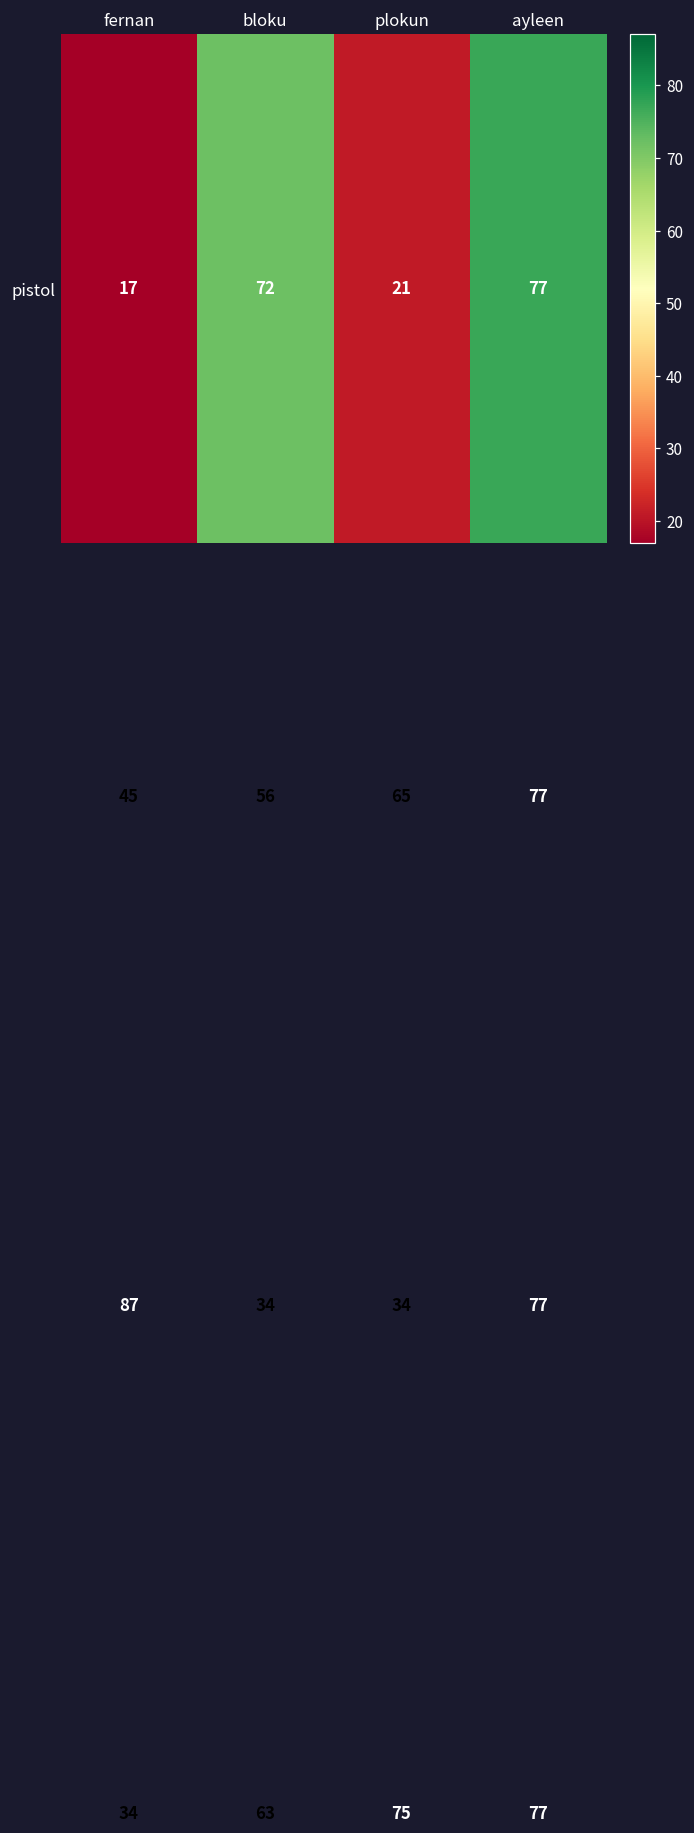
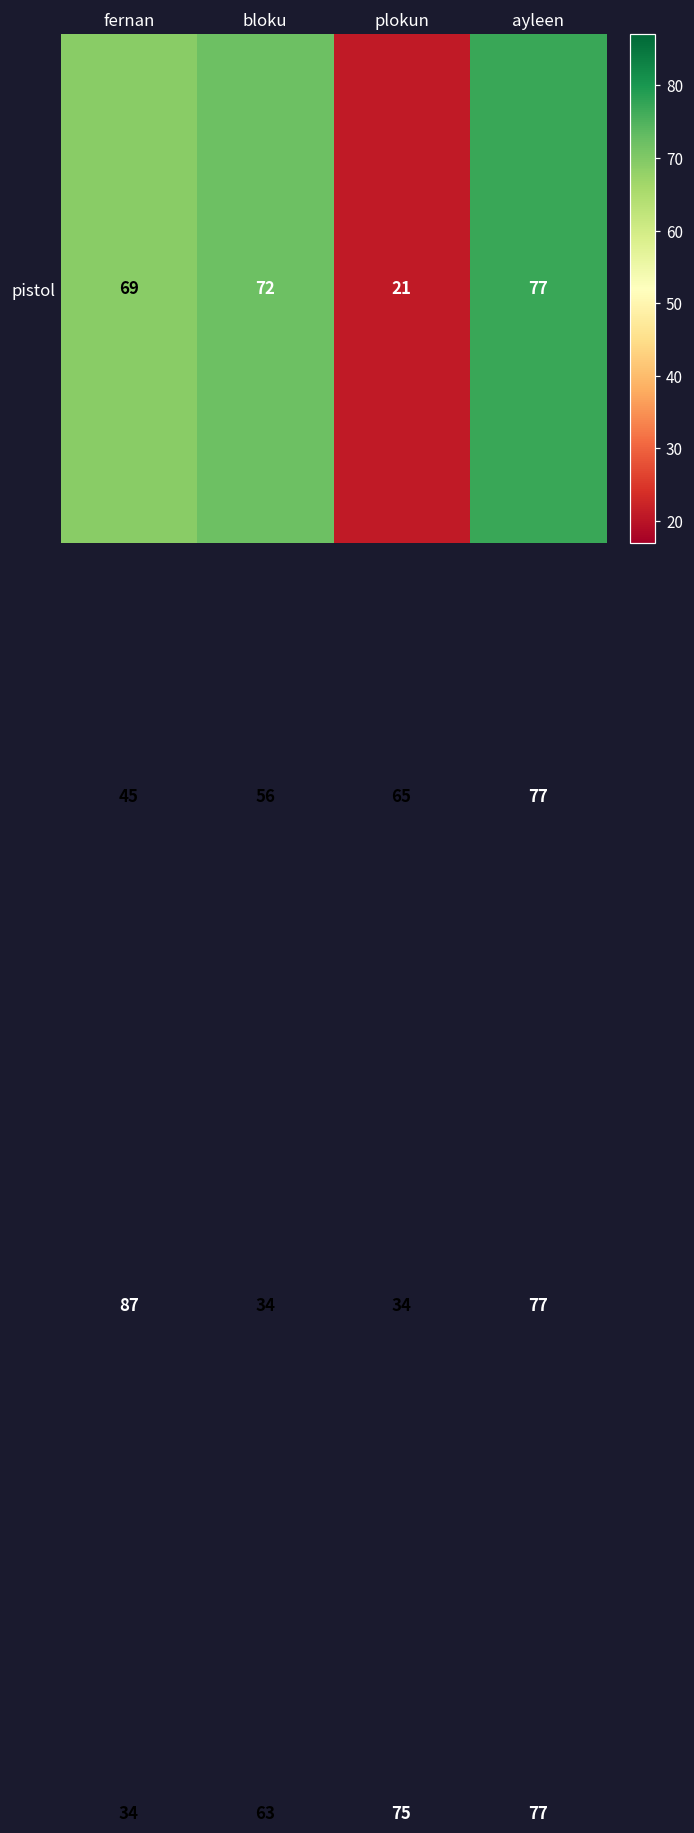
  {
    "pistol": {
-     "fernan": 17,
+     "fernan": 69,
      "bloku": 72,
      "plokun": 21,
      "ayleen": 77
    }
  }
